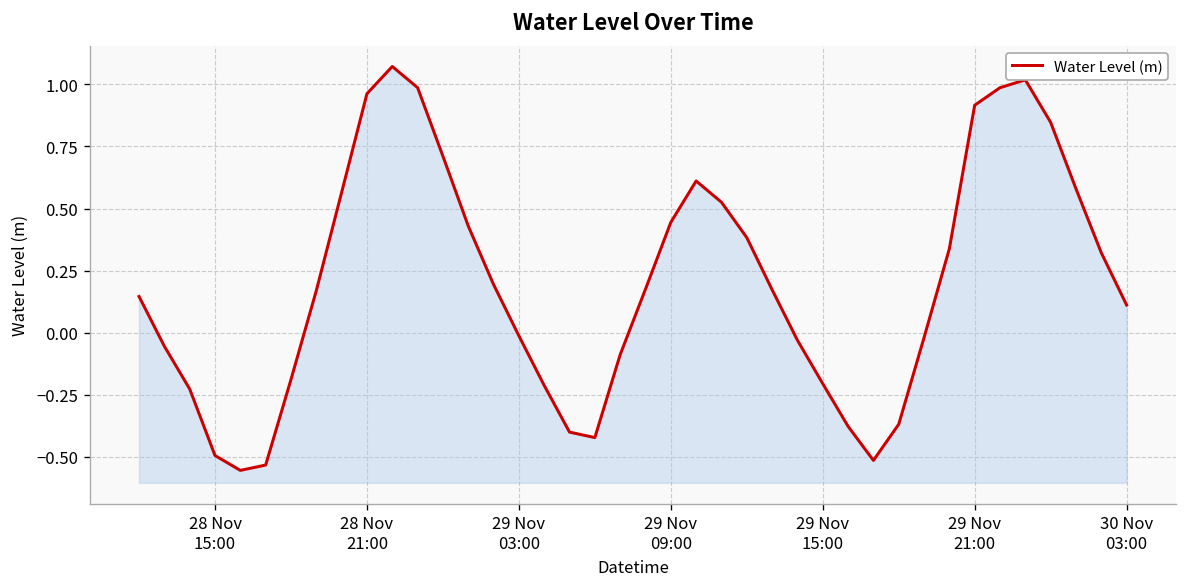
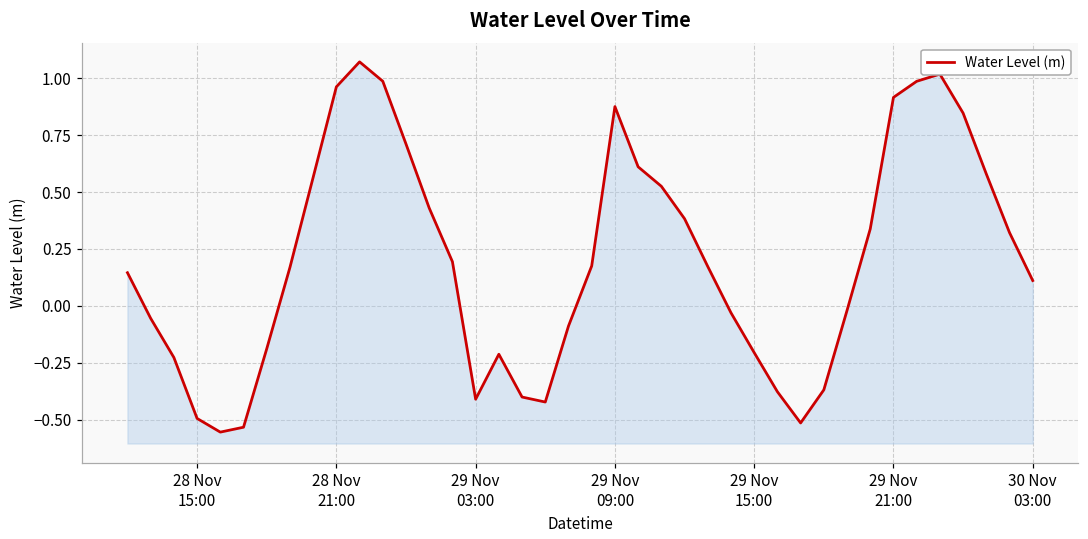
  {
    "28 Nov 15:00": -0.49,
    "28 Nov 21:00": 0.96,
-   "29 Nov 03:00": -0.01,
-   "29 Nov 09:00": 0.44,
+   "29 Nov 03:00": -0.41,
+   "29 Nov 09:00": 0.88,
    "29 Nov 15:00": -0.21,
    "29 Nov 21:00": 0.92,
    "30 Nov 03:00": 0.11
  }
